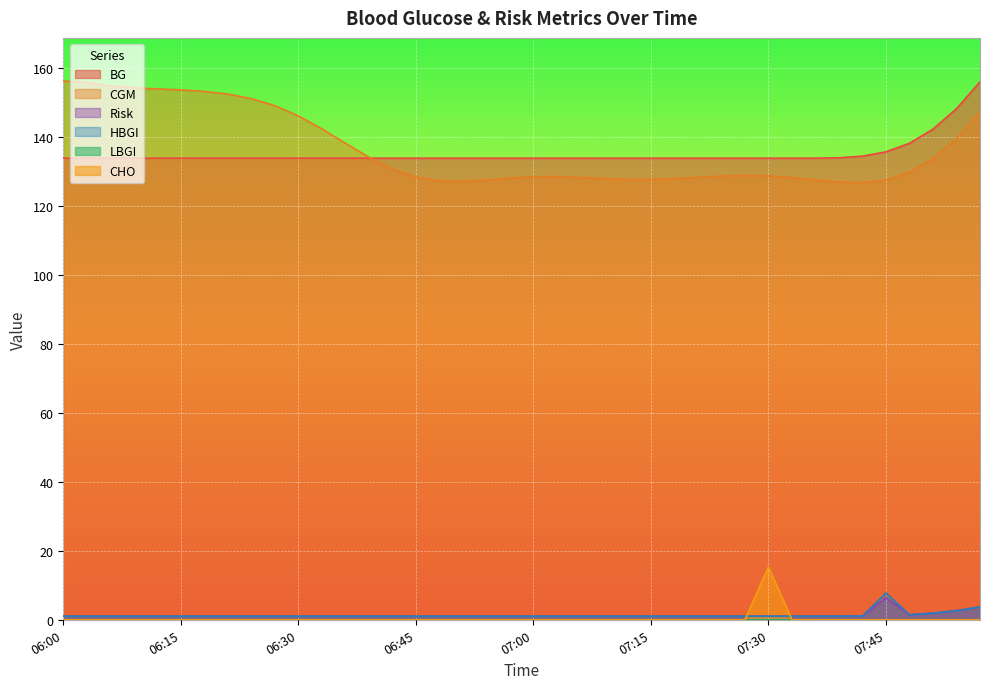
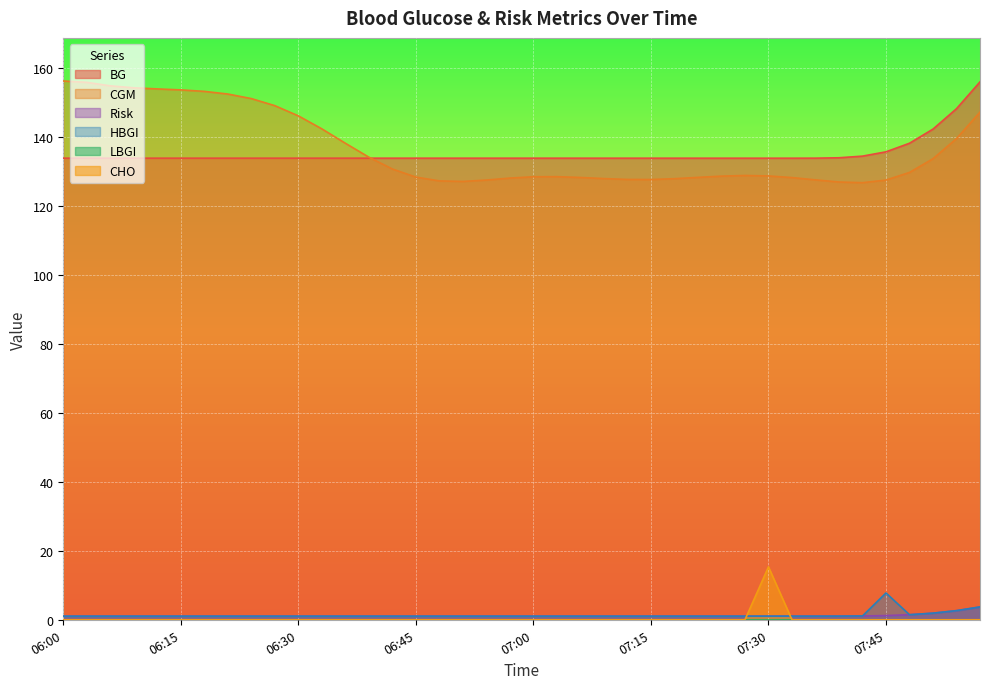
  {
    "Risk": {
-     "07:45": 6
+     "07:45": 1
    },
    "HBGI": {
      "07:45": 8
    },
    "LBGI": {
      "07:30": 0
    }
  }
